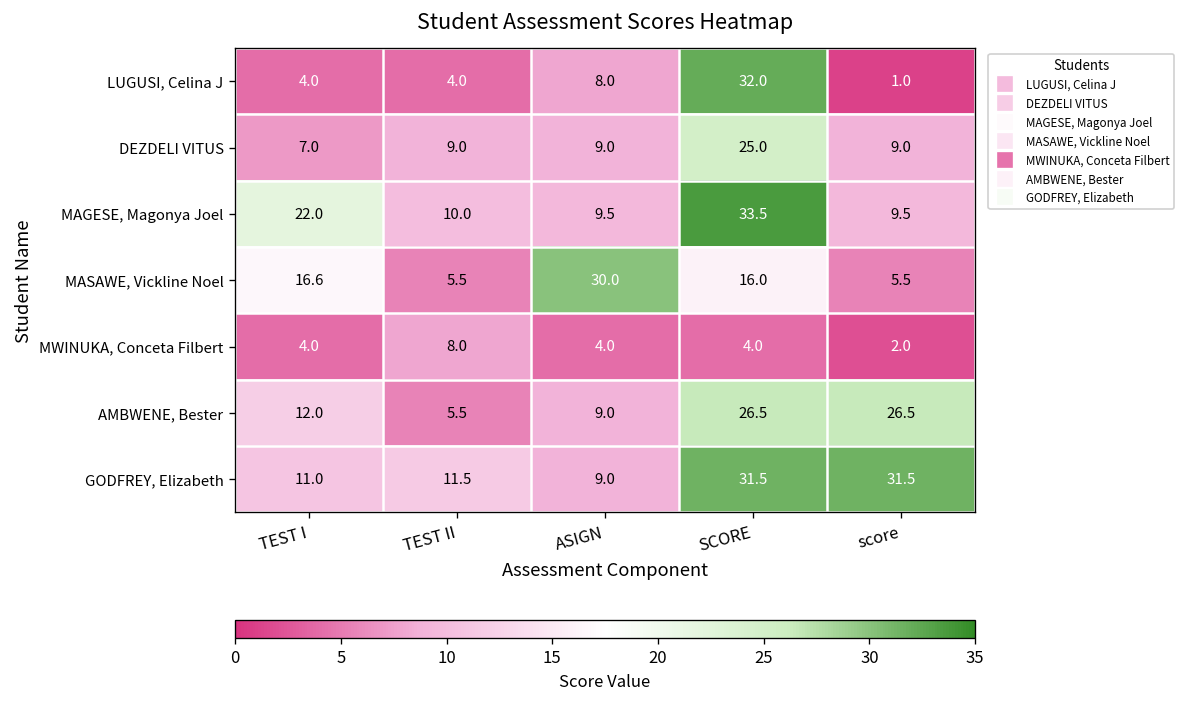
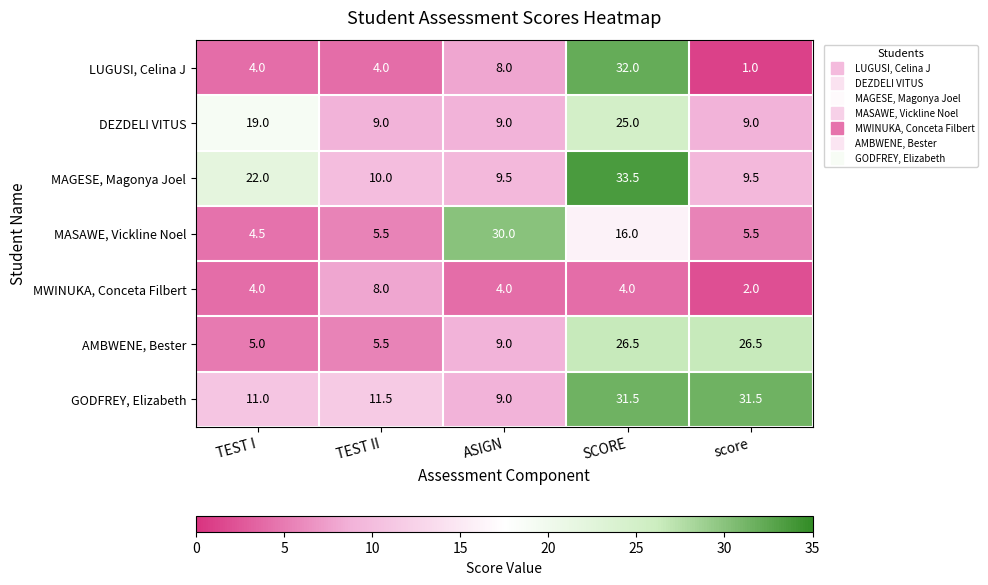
  {
    "LUGUSI, Celina J": {
      "TEST I": 4.0,
      "TEST II": 4.0,
      "ASIGN": 8.0,
      "SCORE": 32.0,
      "score": 1.0
    },
    "DEZDELI VITUS": {
-     "TEST I": 7.0,
+     "TEST I": 19.0,
      "TEST II": 9.0,
      "ASIGN": 9.0,
      "SCORE": 25.0,
      "score": 9.0
    },
    "MAGESE, Magonya Joel": {
      "TEST I": 22.0,
      "TEST II": 10.0,
      "ASIGN": 9.5,
      "SCORE": 33.5,
      "score": 9.5
    },
    "MASAWE, Vickline Noel": {
-     "TEST I": 16.6,
+     "TEST I": 4.5,
      "TEST II": 5.5,
      "ASIGN": 30.0,
      "SCORE": 16.0,
      "score": 5.5
    },
    "MWINUKA, Conceta Filbert": {
      "TEST I": 4.0,
      "TEST II": 8.0,
      "ASIGN": 4.0,
      "SCORE": 4.0,
      "score": 2.0
    },
    "AMBWENE, Bester": {
-     "TEST I": 12.0,
+     "TEST I": 5.0,
      "TEST II": 5.5,
      "ASIGN": 9.0,
      "SCORE": 26.5,
      "score": 26.5
    },
    "GODFREY, Elizabeth": {
      "TEST I": 11.0,
      "TEST II": 11.5,
      "ASIGN": 9.0,
      "SCORE": 31.5,
      "score": 31.5
    }
  }
